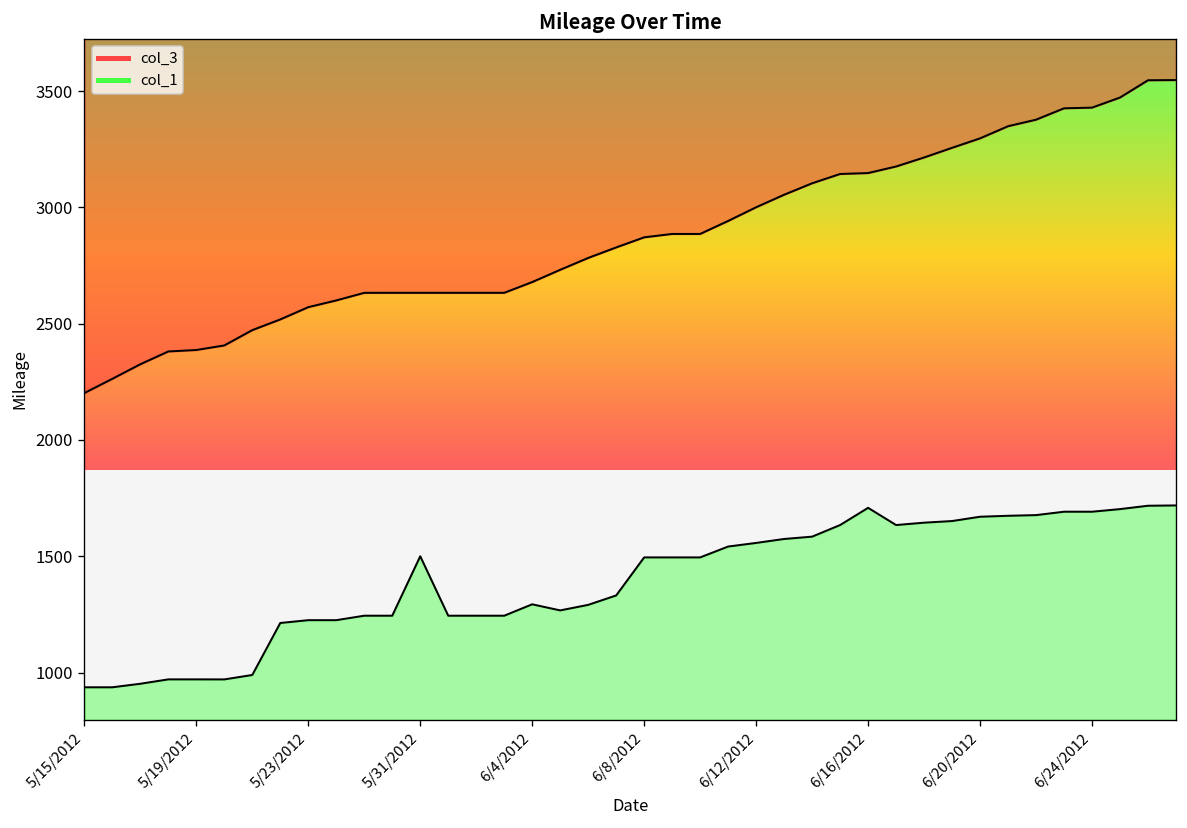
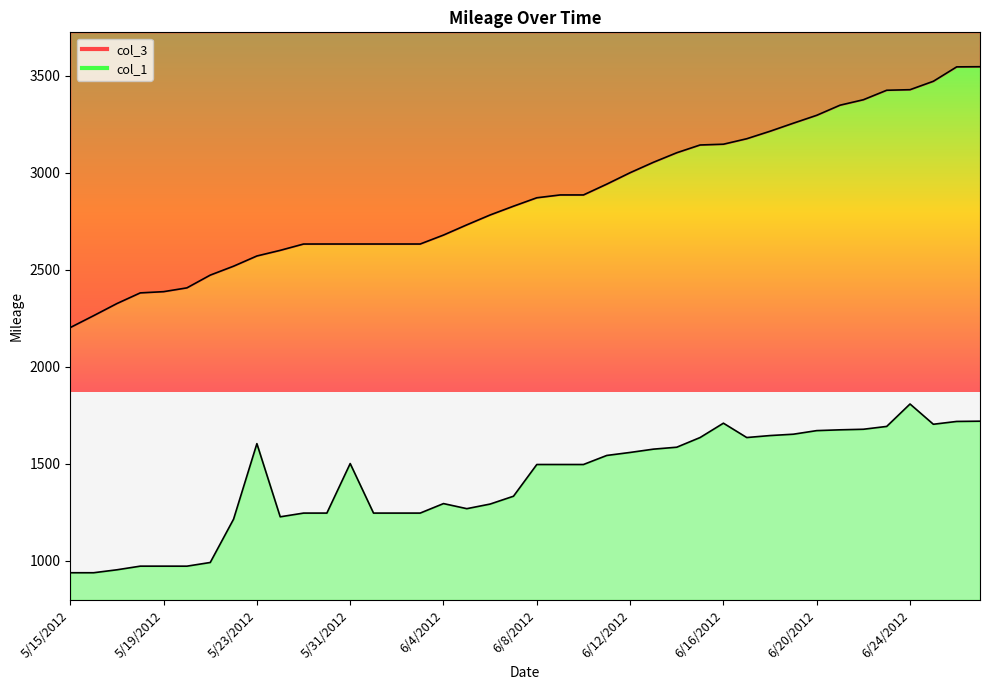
  {
    "col_1": {
      "5/15/2012": 940,
      "5/19/2012": 970,
-     "5/23/2012": 1230,
+     "5/23/2012": 1600,
      "5/31/2012": 1500,
      "6/4/2012": 1290,
      "6/8/2012": 1500,
      "6/12/2012": 1560,
      "6/16/2012": 1710,
      "6/20/2012": 1670,
-     "6/24/2012": 1690
+     "6/24/2012": 1810
    }
  }
